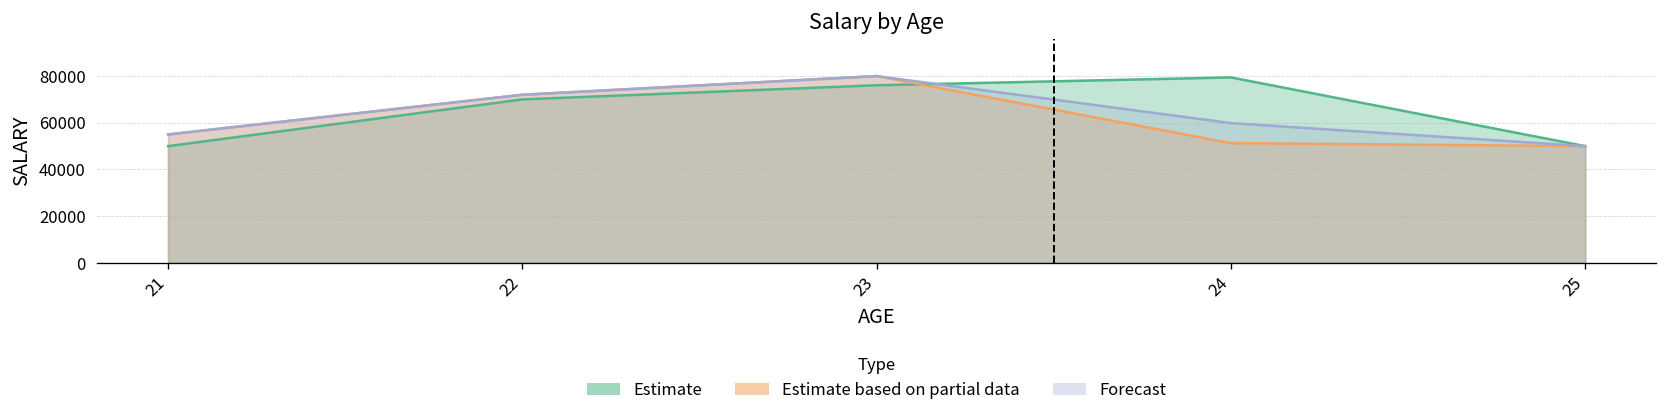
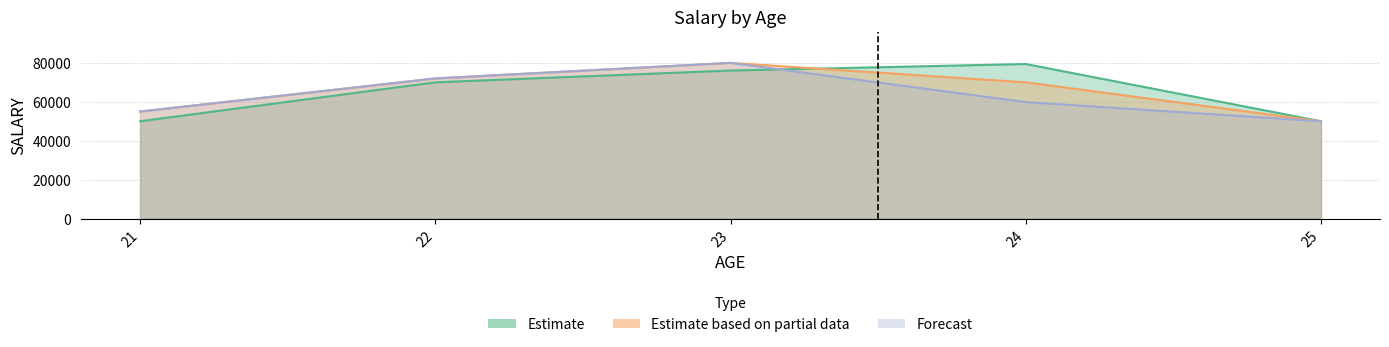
  {
    "Estimate": {
      "21": 50000,
      "22": 70000,
      "23": 76000,
      "24": 79000
    },
    "Estimate based on partial data": {
-     "24": 51000
+     "24": 70000
    },
    "Forecast": {
      "24": 60000
    }
  }
